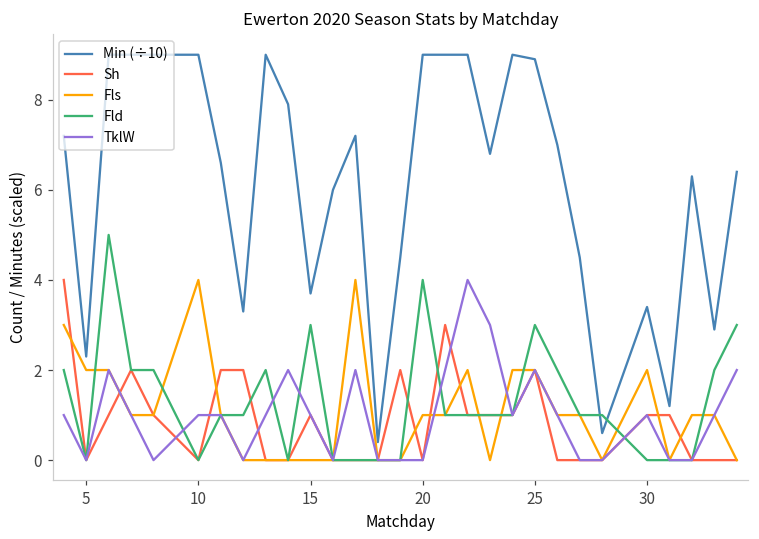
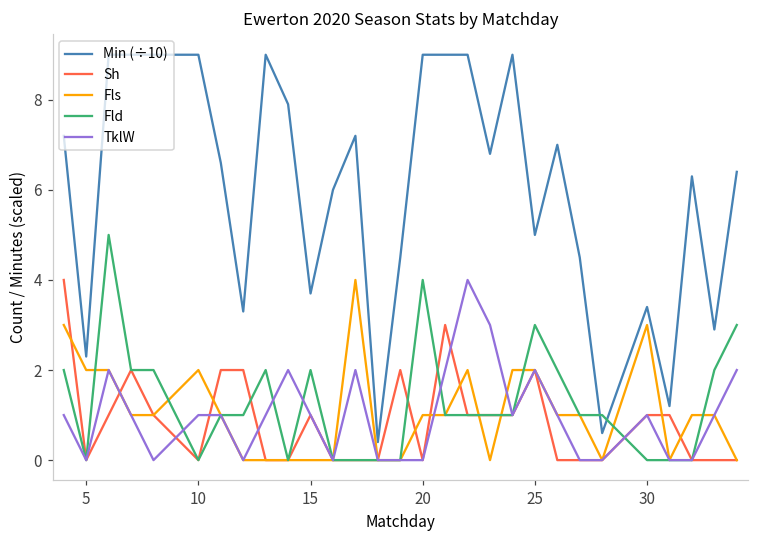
  {
    "Min (÷10)": {
      "5": 2.3,
      "10": 9.0,
      "15": 3.7,
      "20": 9.0,
-     "25": 8.9,
+     "25": 5.0,
      "30": 3.4
    },
    "Fls": {
      "5": 2,
-     "10": 4,
+     "10": 2,
      "15": 0,
      "20": 1,
-     "30": 2
+     "30": 3
    },
    "Fld": {
-     "15": 3,
+     "15": 2,
      "20": 4,
      "25": 3,
      "30": 0
    },
    "TklW": {
      "10": 1.0
    }
  }
